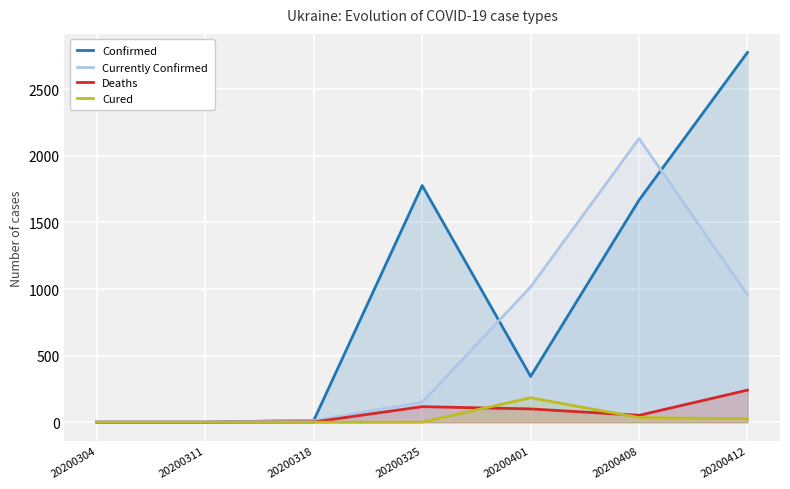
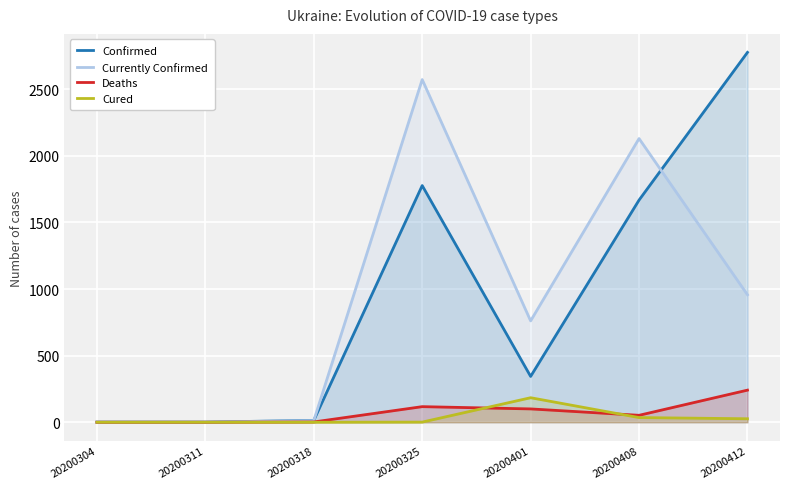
  {
    "Confirmed": {
      "20200325": 1780,
      "20200401": 340,
      "20200408": 1670,
      "20200412": 2780
    },
    "Currently Confirmed": {
-     "20200325": 150,
-     "20200401": 1020,
+     "20200325": 2570,
+     "20200401": 760,
      "20200408": 2130,
      "20200412": 960
    },
    "Deaths": {
      "20200325": 120,
      "20200401": 100,
      "20200412": 240
    },
    "Cured": {
      "20200325": 0,
      "20200401": 180,
      "20200412": 30
    }
  }
